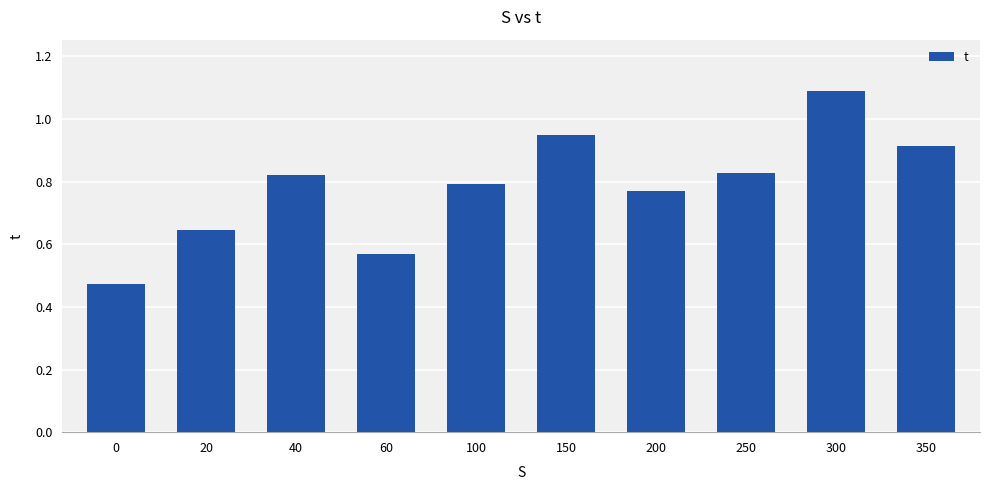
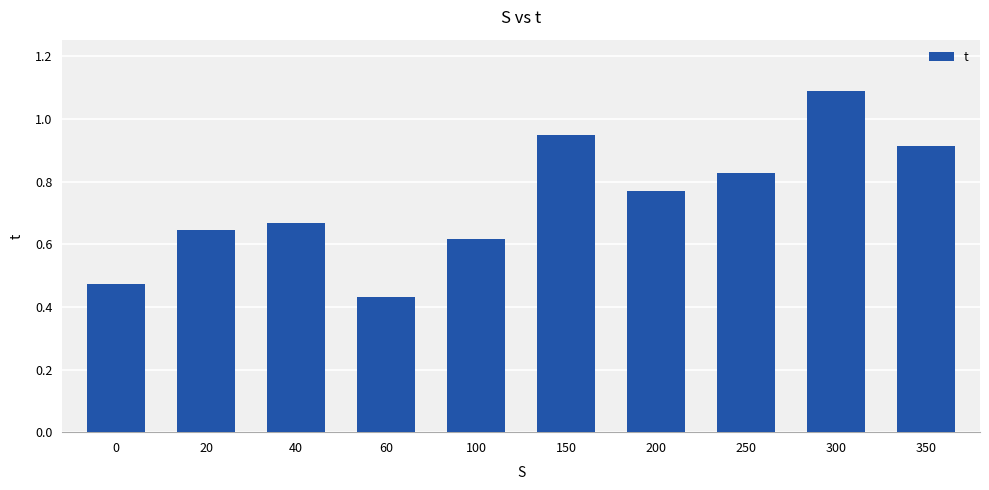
  {
    "0": 0.47,
    "20": 0.65,
-   "40": 0.82,
-   "60": 0.57,
-   "100": 0.79,
+   "40": 0.67,
+   "60": 0.43,
+   "100": 0.62,
    "150": 0.95,
    "200": 0.77,
    "250": 0.83,
    "300": 1.09,
    "350": 0.91
  }
